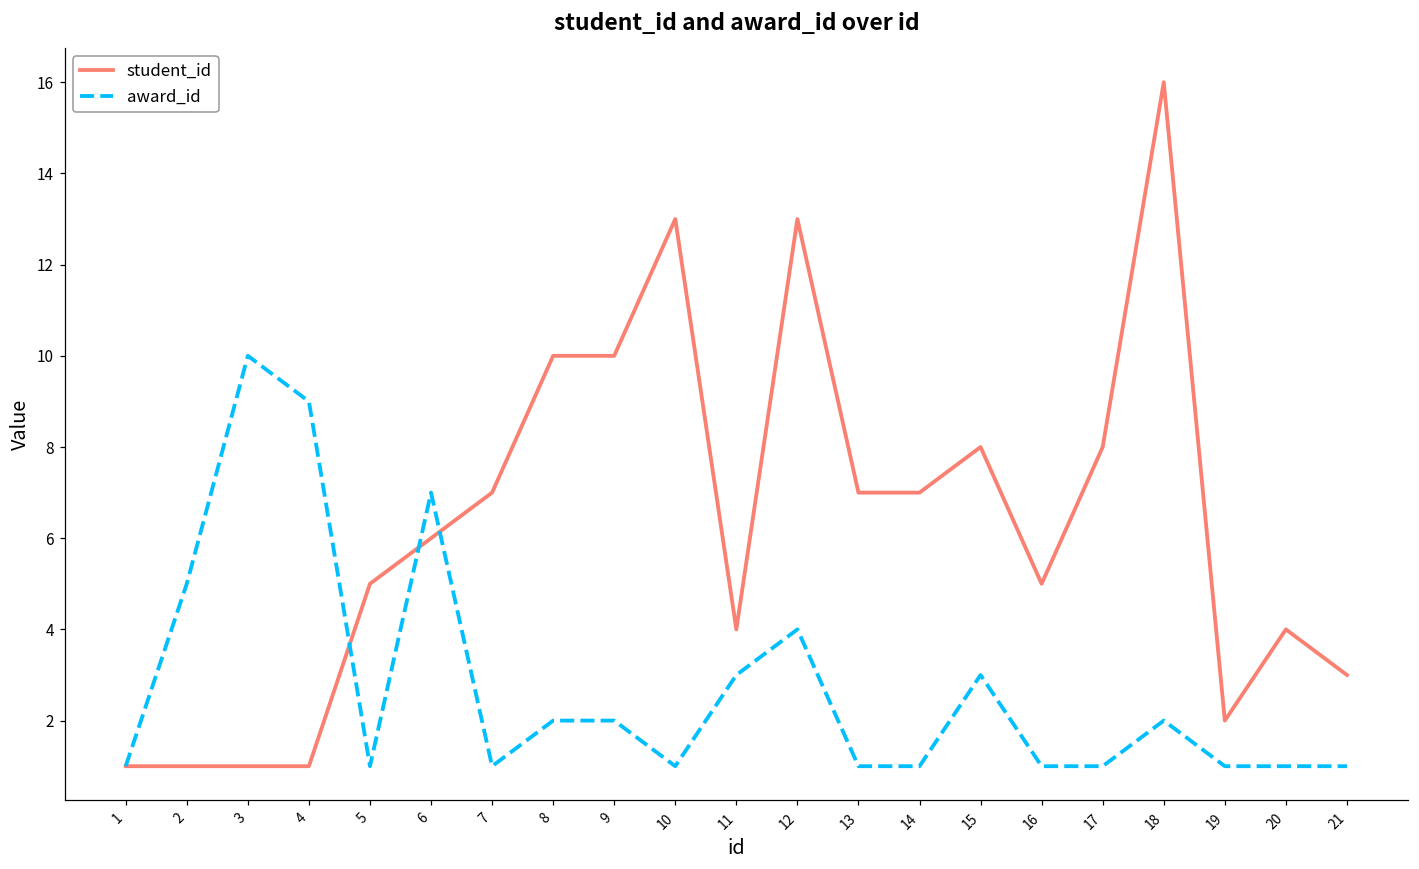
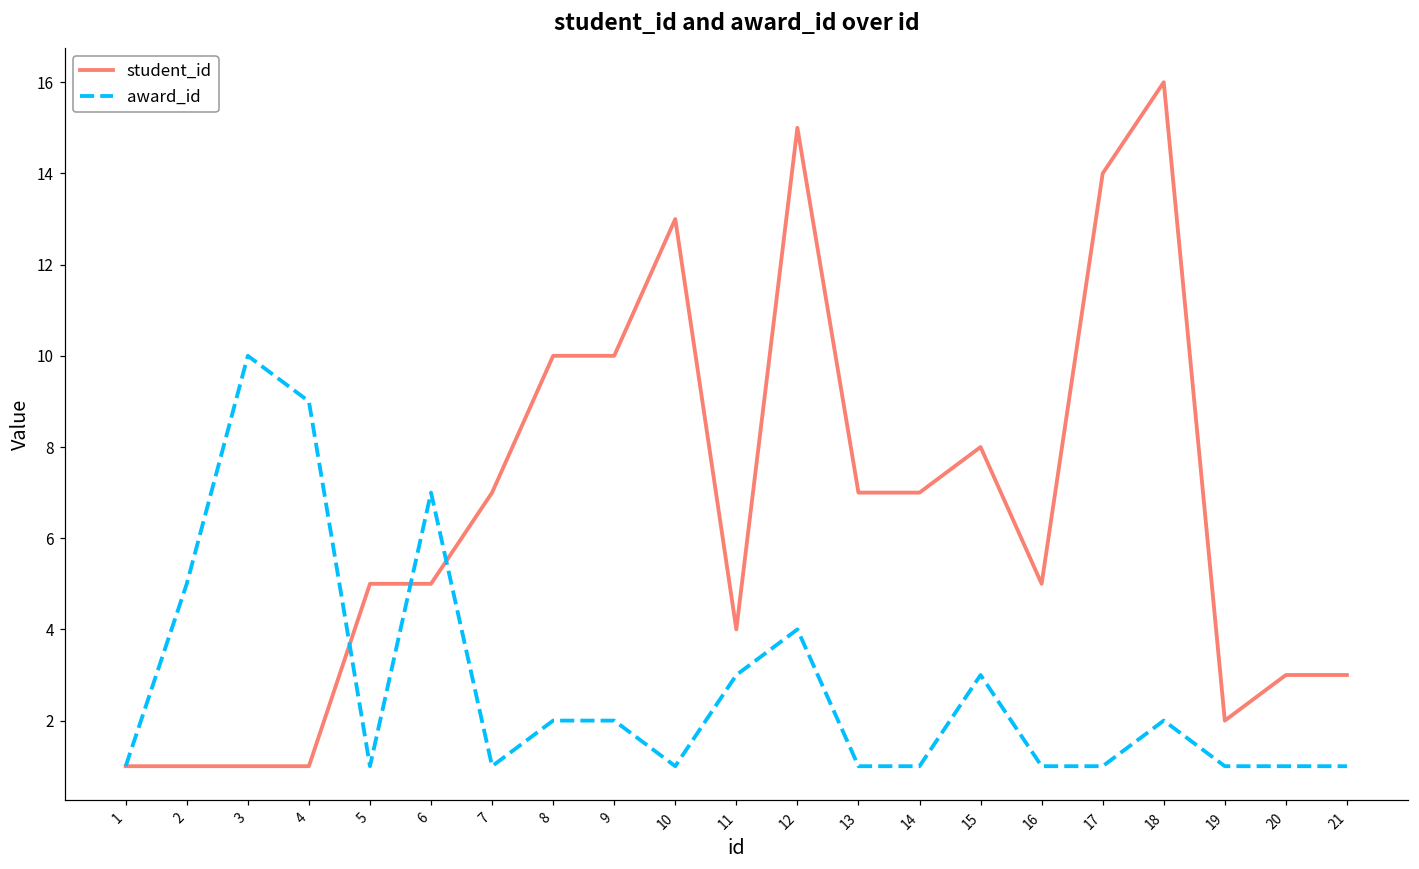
  {
    "student_id": {
      "2": 1,
      "3": 1,
      "4": 1,
      "5": 5,
-     "6": 6,
+     "6": 5,
      "7": 7,
      "8": 10,
      "9": 10,
      "10": 13,
      "11": 4,
-     "12": 13,
+     "12": 15,
      "13": 7,
      "14": 7,
      "15": 8,
      "16": 5,
-     "17": 8,
+     "17": 14,
      "18": 16,
      "19": 2,
-     "20": 4,
+     "20": 3,
      "21": 3
    },
    "award_id": {
      "2": 5,
      "3": 10,
      "4": 9,
      "5": 1,
      "6": 7,
      "7": 1,
      "8": 2,
      "9": 2,
      "10": 1,
      "11": 3,
      "12": 4,
      "13": 1,
      "14": 1,
      "15": 3,
      "16": 1,
      "17": 1,
      "18": 2,
      "19": 1,
      "20": 1,
      "21": 1
    }
  }
